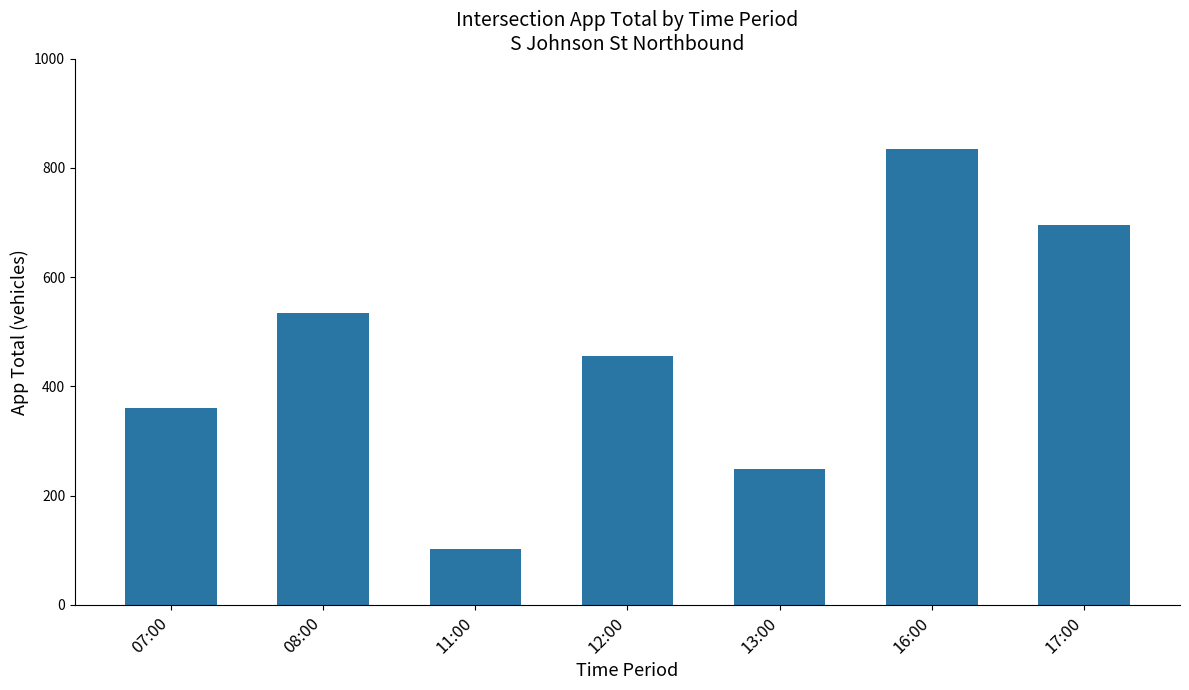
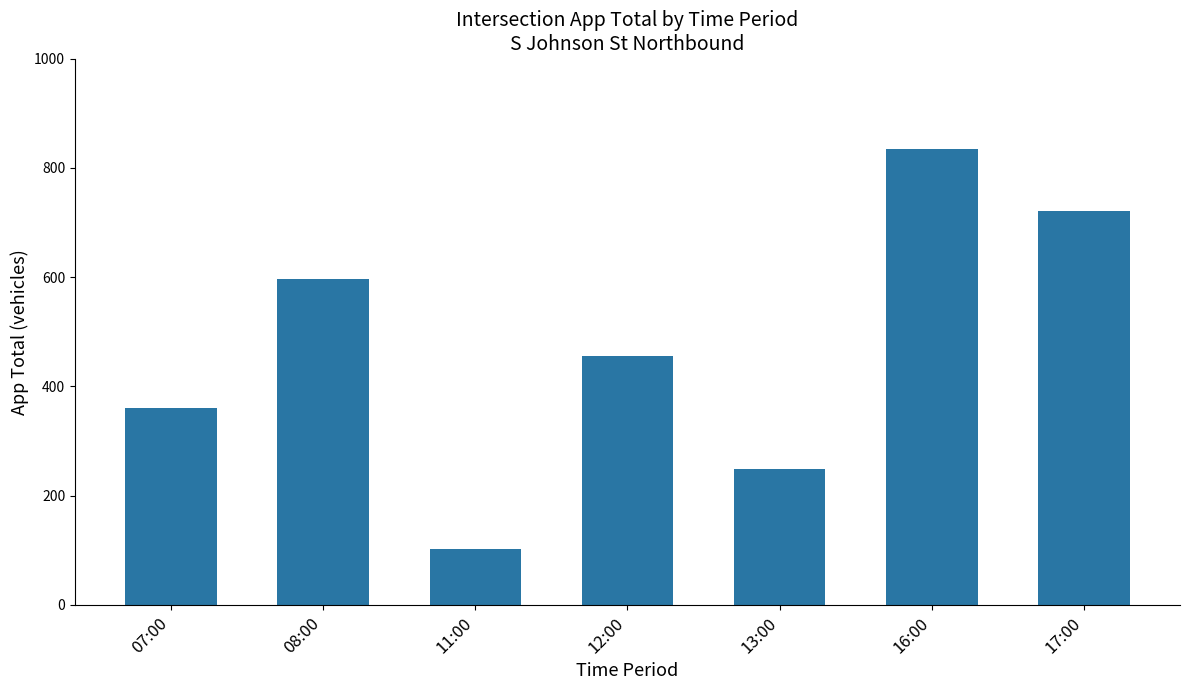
  {
    "07:00": 360,
-   "08:00": 530,
+   "08:00": 600,
    "11:00": 100,
    "12:00": 460,
    "13:00": 250,
    "16:00": 830,
-   "17:00": 700
+   "17:00": 720
  }
